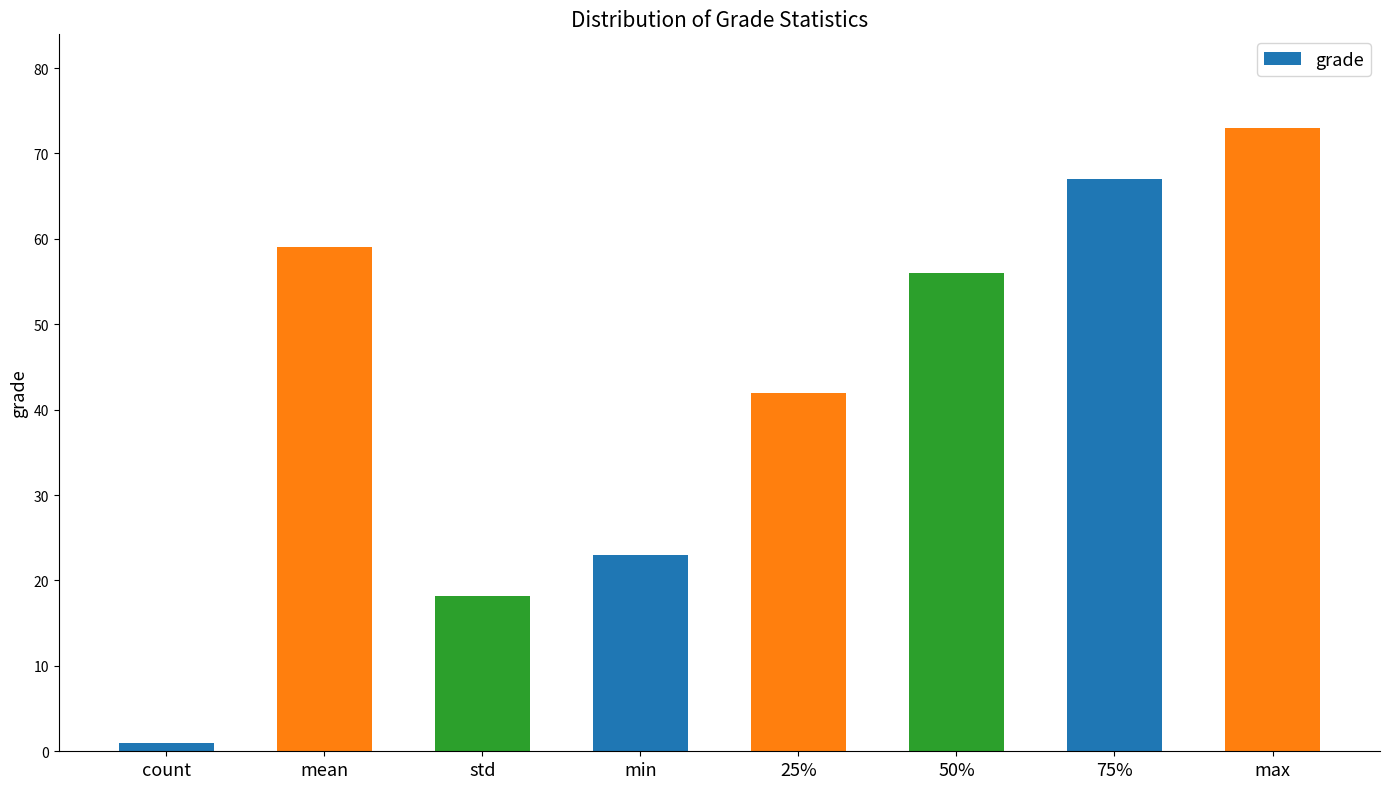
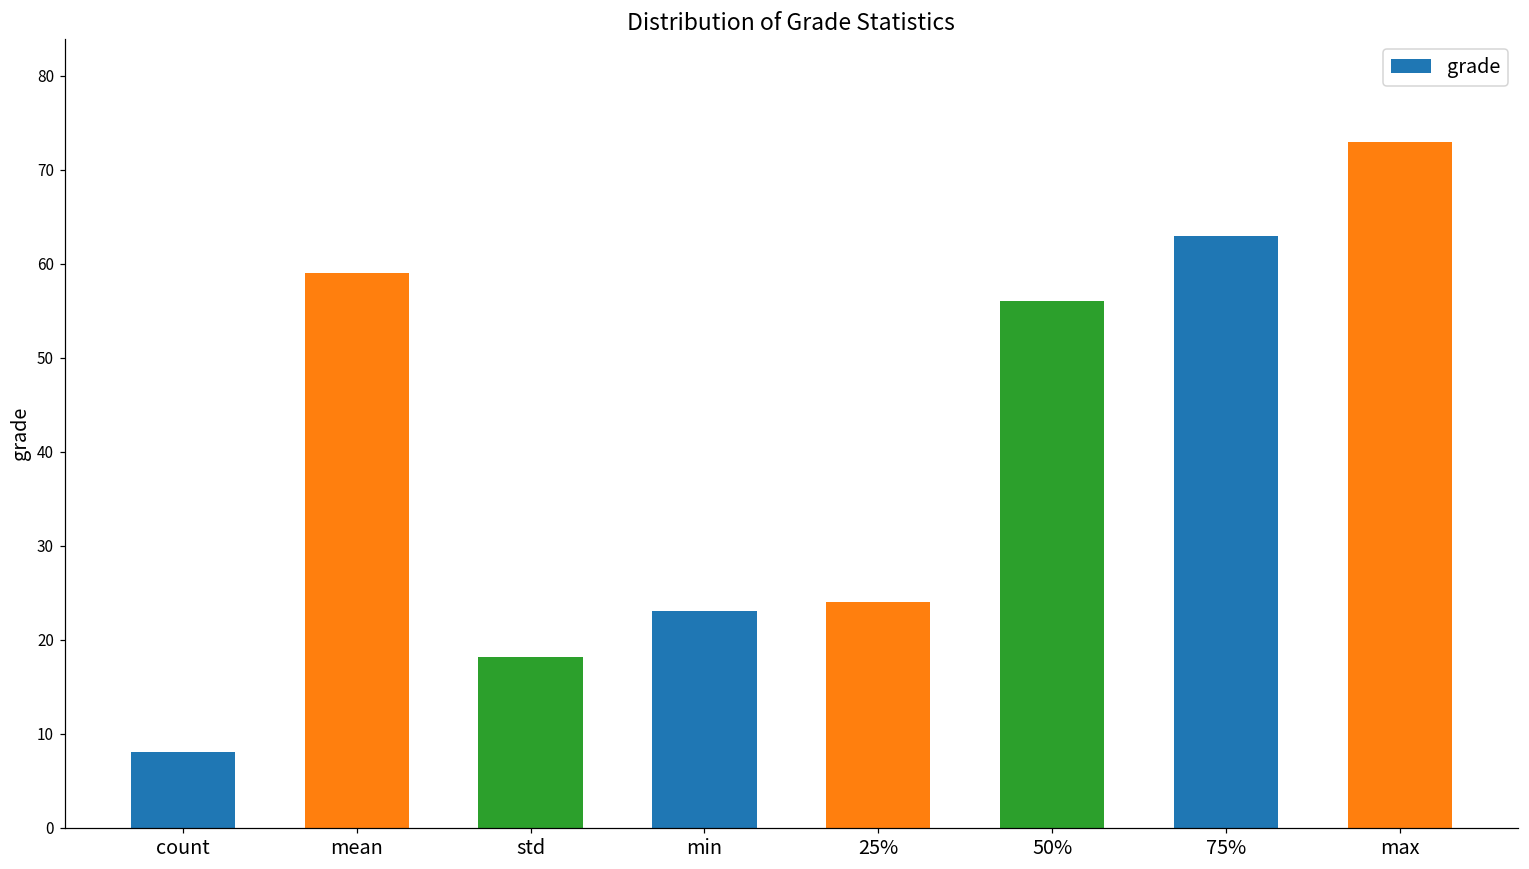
  {
-   "count": 1,
+   "count": 8,
    "mean": 59,
    "std": 18,
    "min": 23,
-   "25%": 42,
+   "25%": 24,
    "50%": 56,
-   "75%": 67,
+   "75%": 63,
    "max": 73
  }
